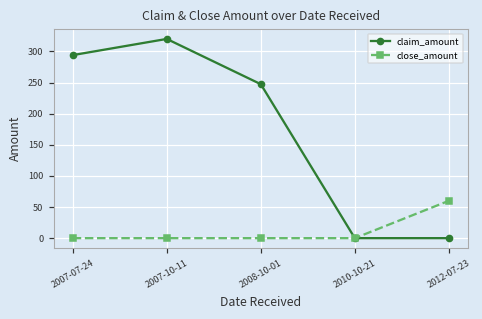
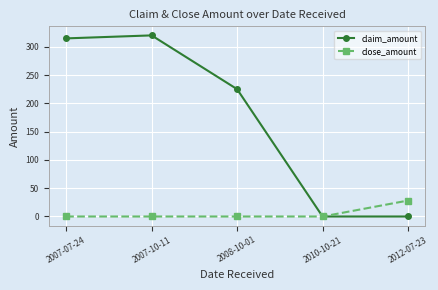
  {
    "claim_amount": {
-     "2007-07-24": 290,
+     "2007-07-24": 310,
      "2007-10-11": 320,
-     "2008-10-01": 250,
+     "2008-10-01": 230,
      "2012-07-23": 0
    },
    "close_amount": {
      "2007-07-24": 0,
      "2007-10-11": 0,
      "2008-10-01": 0,
-     "2012-07-23": 60
+     "2012-07-23": 30
    }
  }
